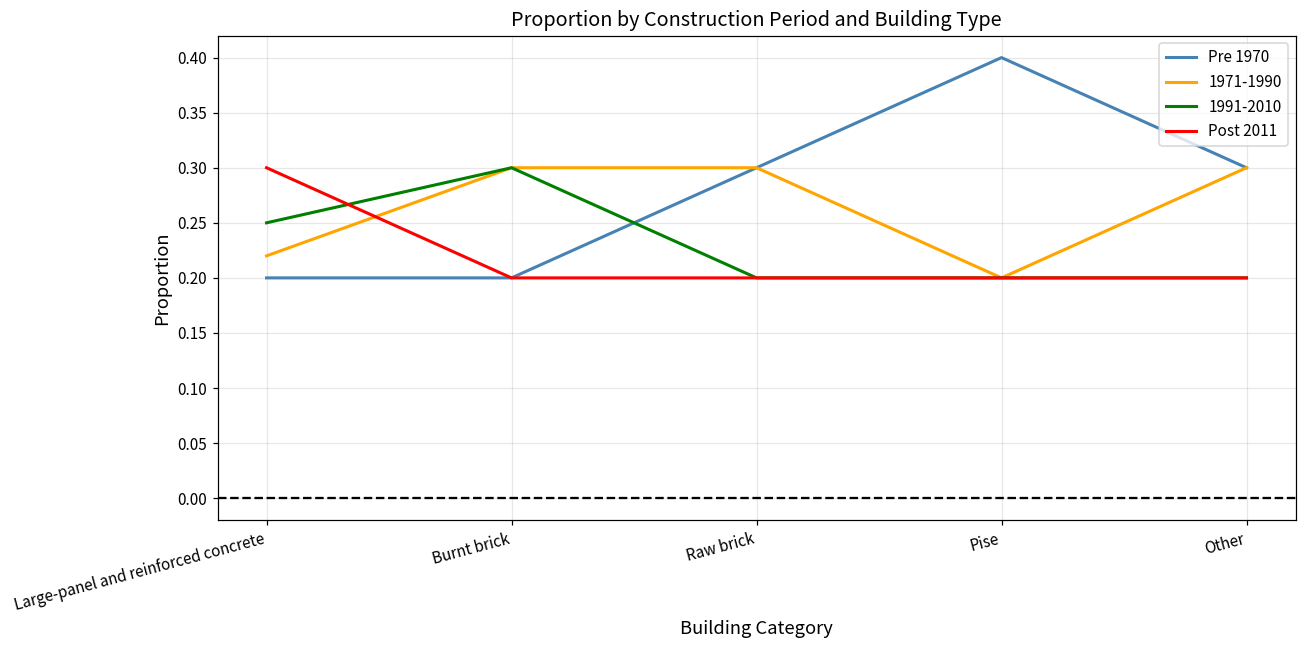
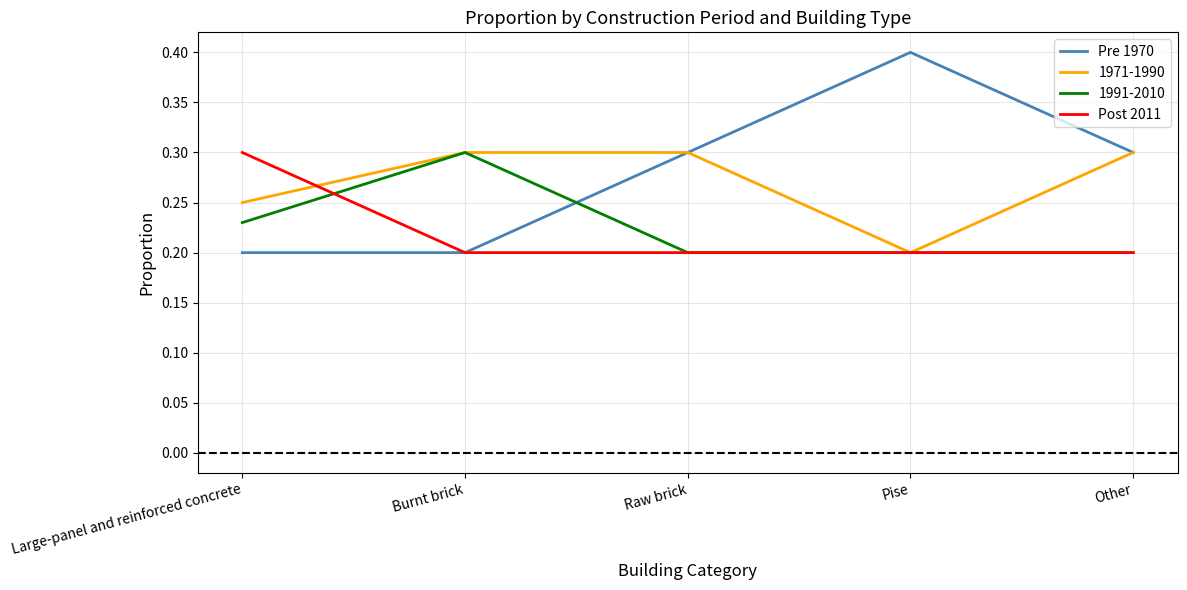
  {
    "Pre 1970": {
      "Large-panel and reinforced concrete": 0.20,
      "Pise": 0.40
    },
    "1971-1990": {
-     "Large-panel and reinforced concrete": 0.22
+     "Large-panel and reinforced concrete": 0.25
    },
    "1991-2010": {
-     "Large-panel and reinforced concrete": 0.25
+     "Large-panel and reinforced concrete": 0.23
    },
    "Post 2011": {
      "Large-panel and reinforced concrete": 0.30
    }
  }
